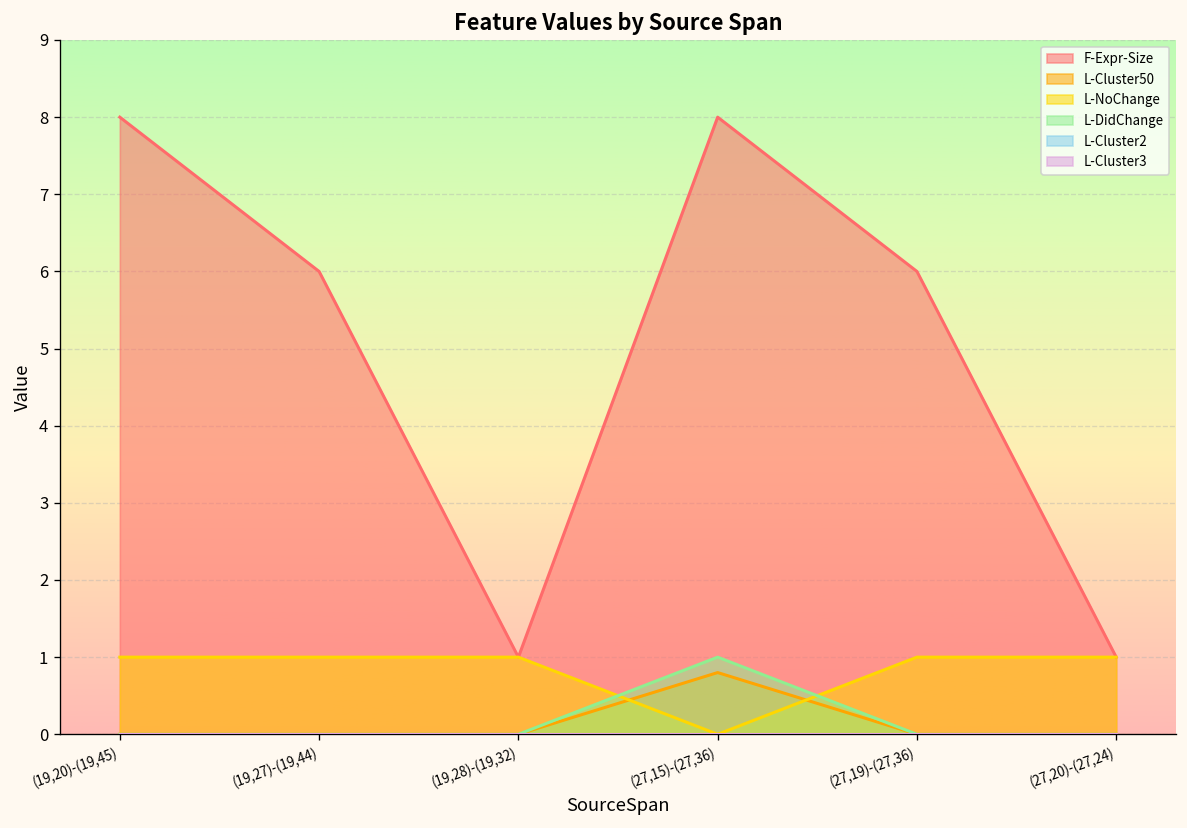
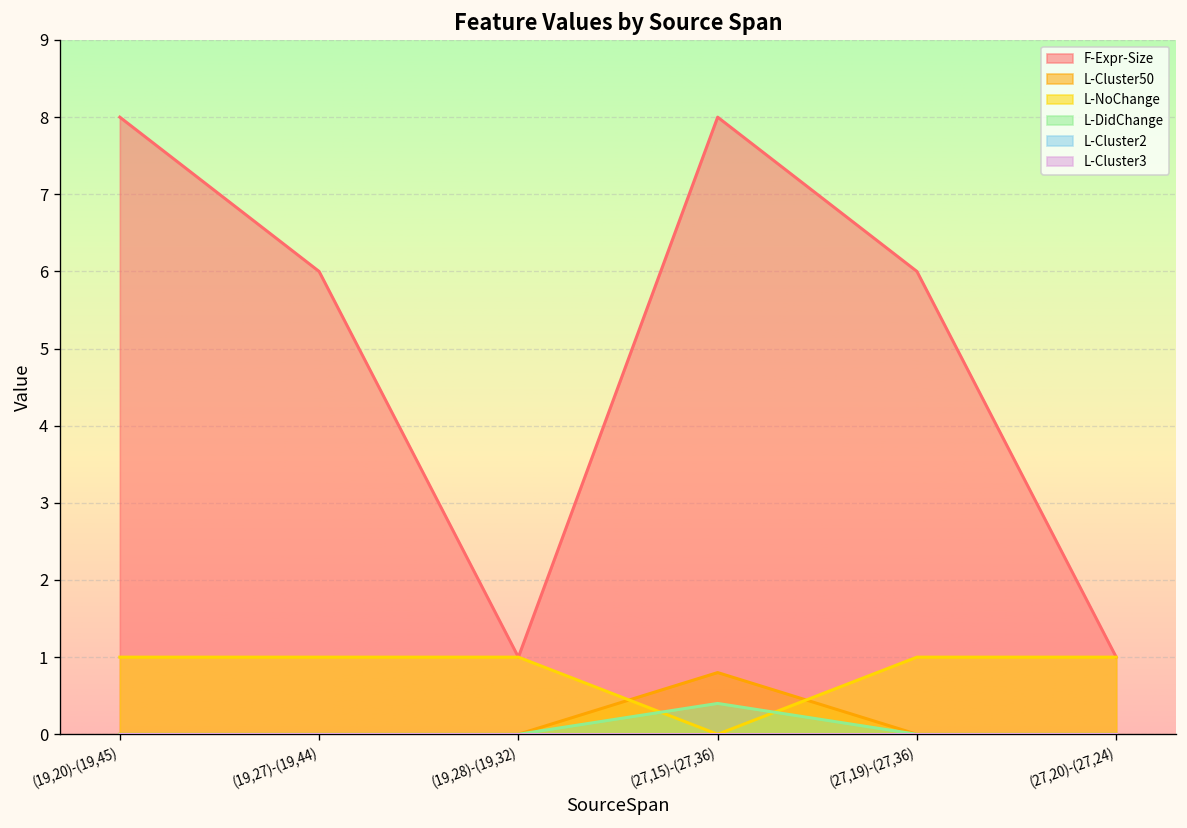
  {
    "F-Expr-Size": {
      "(19,20)-(19,45)": 8.0,
      "(19,27)-(19,44)": 6.0,
      "(27,15)-(27,36)": 8.0,
      "(27,19)-(27,36)": 6.0
    },
    "L-DidChange": {
-     "(27,15)-(27,36)": 1.0
+     "(27,15)-(27,36)": 0.4
    }
  }
